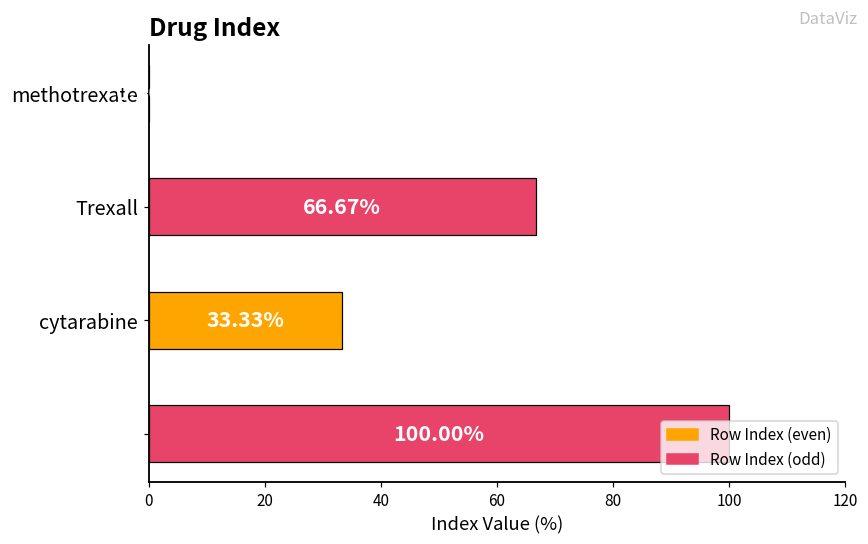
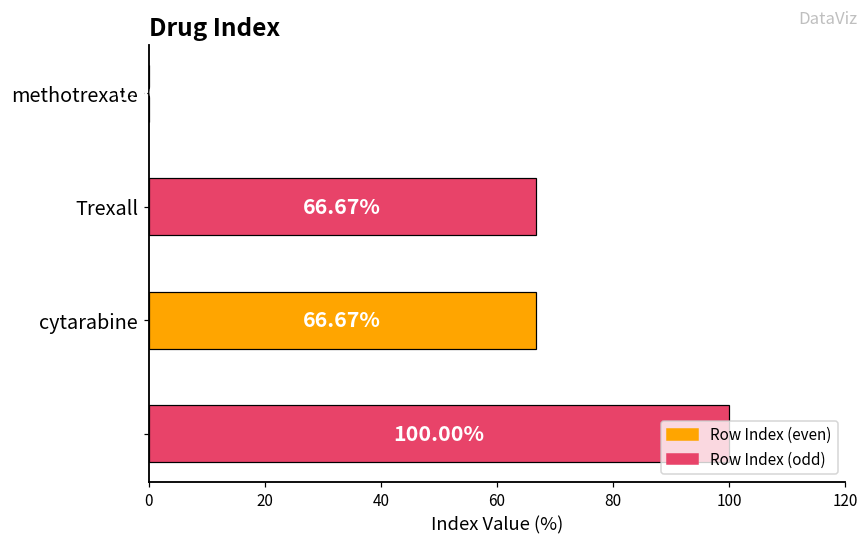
  {
    "Trexall": "66.67%",
-   "cytarabine": "33.33%"
+   "cytarabine": "66.67%"
  }
